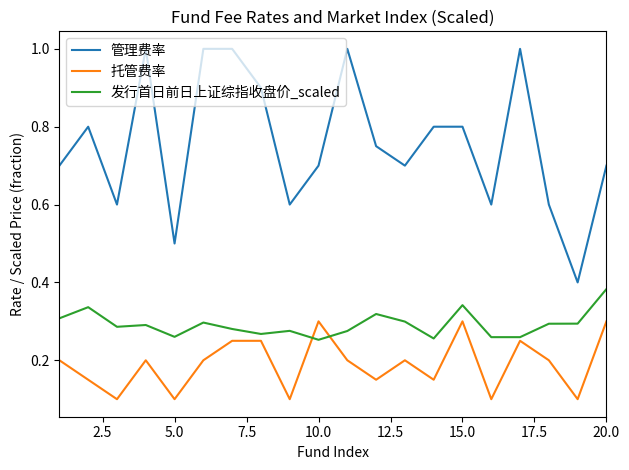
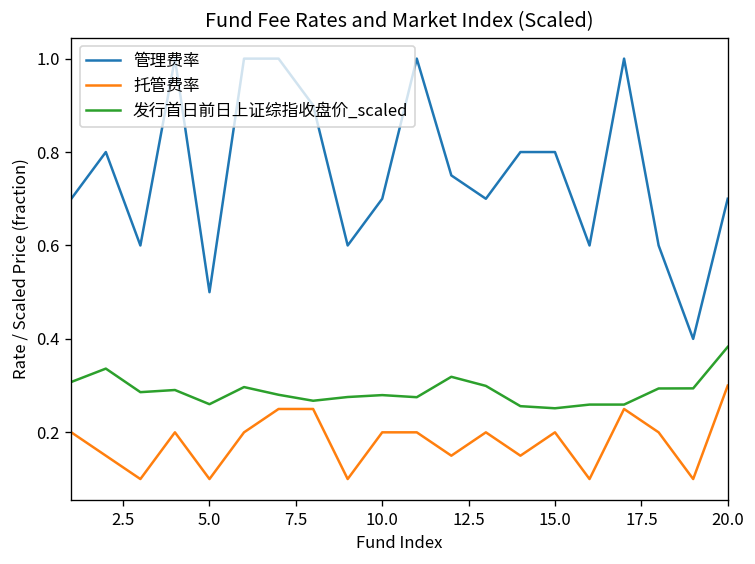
  {
    "管理费率": {
      "5.0": 0.50,
      "10.0": 0.70,
      "15.0": 0.80,
      "20.0": 0.70
    },
    "托管费率": {
      "5.0": 0.1,
-     "10.0": 0.3,
-     "15.0": 0.3,
+     "10.0": 0.2,
+     "15.0": 0.2,
      "20.0": 0.3
    },
    "发行首日前日上证综指收盘价_scaled": {
      "5.0": 0.26,
-     "10.0": 0.25,
-     "15.0": 0.34,
+     "10.0": 0.28,
+     "15.0": 0.25,
      "20.0": 0.38
    }
  }
